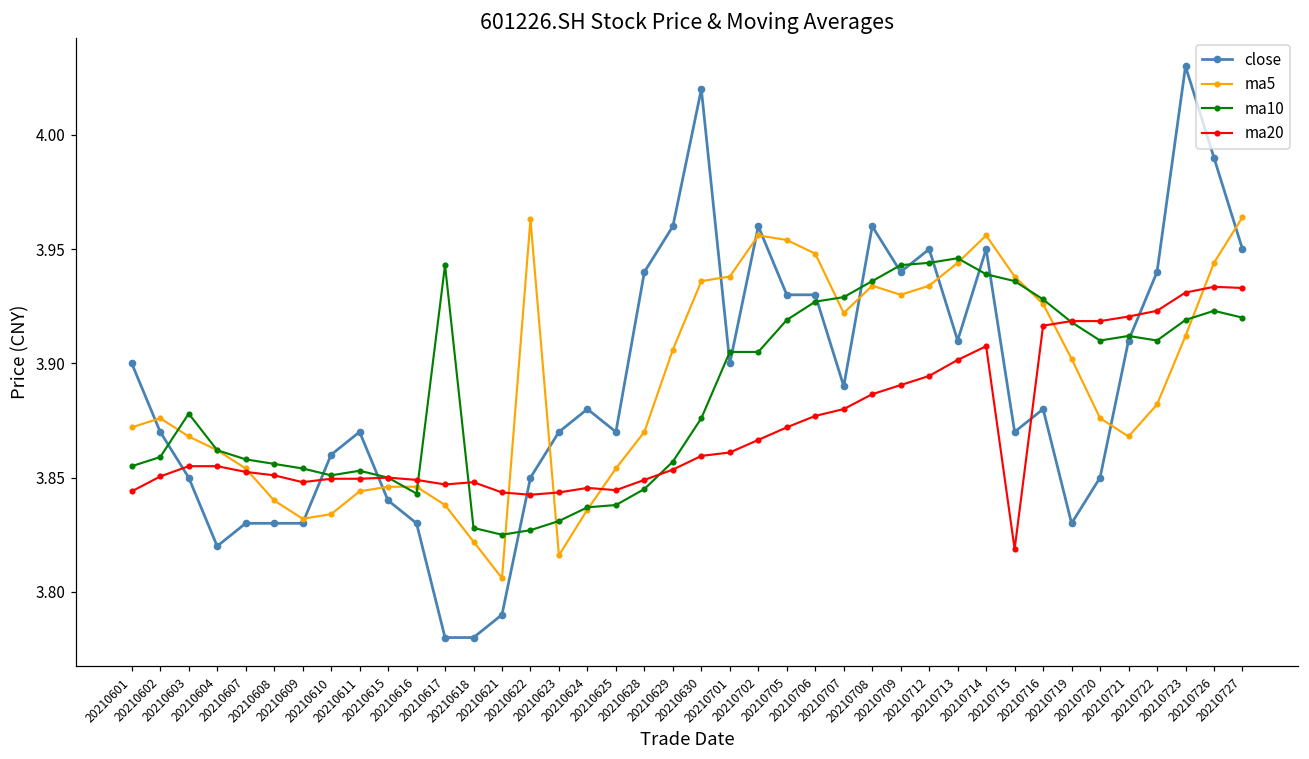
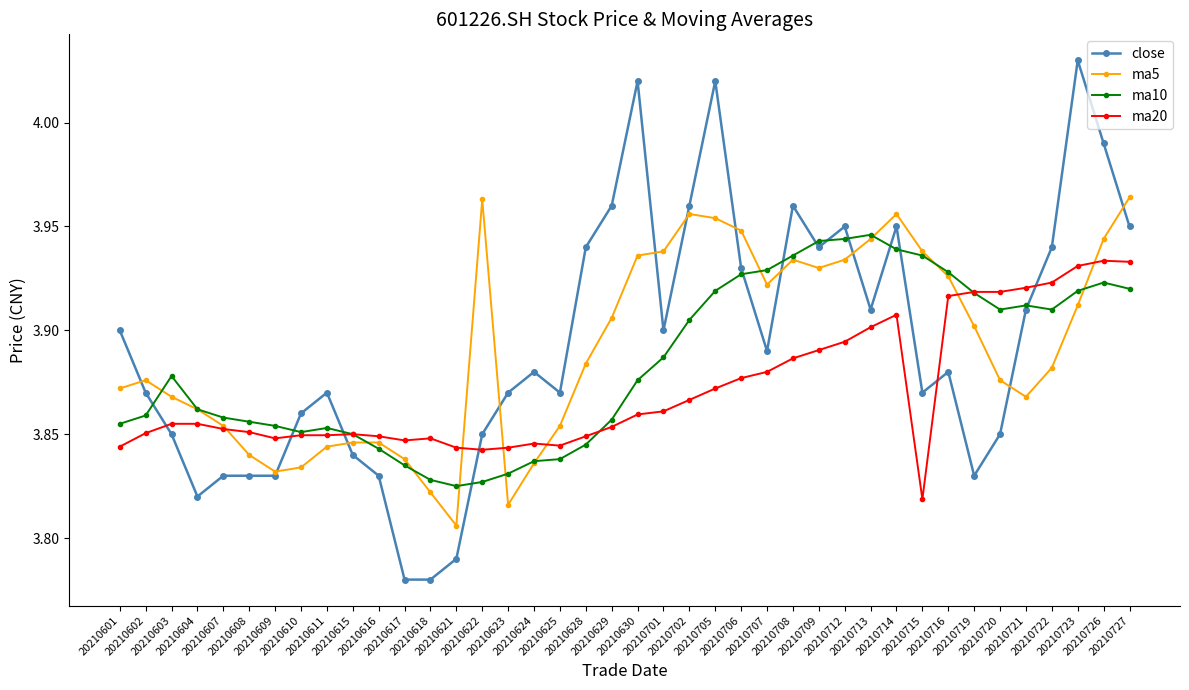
  {
    "close": {
      "20210601": 3.90,
      "20210602": 3.87,
      "20210603": 3.85,
      "20210604": 3.82,
      "20210607": 3.83,
      "20210608": 3.83,
      "20210609": 3.83,
      "20210610": 3.86,
      "20210611": 3.87,
      "20210615": 3.84,
      "20210616": 3.83,
      "20210617": 3.78,
      "20210618": 3.78,
      "20210621": 3.79,
      "20210622": 3.85,
      "20210623": 3.87,
      "20210624": 3.88,
      "20210625": 3.87,
      "20210628": 3.94,
      "20210629": 3.96,
      "20210630": 4.02,
      "20210701": 3.90,
      "20210702": 3.96,
-     "20210705": 3.93,
+     "20210705": 4.02,
      "20210706": 3.93,
      "20210707": 3.89,
      "20210708": 3.96,
      "20210709": 3.94,
      "20210712": 3.95,
      "20210713": 3.91,
      "20210714": 3.95,
      "20210715": 3.87,
      "20210716": 3.88,
      "20210719": 3.83,
      "20210720": 3.85,
      "20210721": 3.91,
      "20210722": 3.94,
      "20210723": 4.03,
      "20210726": 3.99,
      "20210727": 3.95
    },
    "ma5": {
      "20210601": 3.872,
      "20210602": 3.876,
      "20210603": 3.868,
      "20210607": 3.854,
      "20210608": 3.840,
      "20210609": 3.832,
      "20210610": 3.834,
      "20210611": 3.844,
      "20210615": 3.846,
      "20210616": 3.846,
      "20210617": 3.838,
      "20210618": 3.822,
      "20210621": 3.806,
      "20210622": 3.963,
      "20210623": 3.816,
      "20210625": 3.854,
-     "20210628": 3.870,
+     "20210628": 3.884,
      "20210629": 3.906,
      "20210630": 3.936,
      "20210701": 3.938,
      "20210702": 3.956,
      "20210705": 3.954,
      "20210706": 3.948,
      "20210707": 3.922,
      "20210708": 3.934,
      "20210709": 3.930,
      "20210712": 3.934,
      "20210713": 3.944,
      "20210714": 3.956,
      "20210715": 3.938,
      "20210716": 3.926,
      "20210719": 3.902,
      "20210720": 3.876,
      "20210721": 3.868,
      "20210722": 3.882,
      "20210723": 3.912,
      "20210726": 3.944,
      "20210727": 3.964
    },
    "ma10": {
      "20210601": 3.855,
      "20210602": 3.859,
      "20210603": 3.878,
      "20210607": 3.858,
      "20210608": 3.856,
      "20210609": 3.854,
      "20210610": 3.851,
      "20210611": 3.853,
      "20210616": 3.843,
-     "20210617": 3.943,
+     "20210617": 3.835,
      "20210618": 3.828,
      "20210621": 3.825,
      "20210622": 3.827,
      "20210623": 3.831,
      "20210625": 3.838,
      "20210628": 3.845,
      "20210629": 3.857,
      "20210630": 3.876,
-     "20210701": 3.905,
+     "20210701": 3.887,
      "20210702": 3.905,
      "20210705": 3.919,
      "20210706": 3.927,
      "20210707": 3.929,
      "20210708": 3.936,
      "20210709": 3.943,
      "20210712": 3.944,
      "20210713": 3.946,
      "20210714": 3.939,
      "20210715": 3.936,
      "20210716": 3.928,
      "20210720": 3.910,
      "20210721": 3.912,
      "20210722": 3.910,
      "20210723": 3.919,
      "20210726": 3.923,
      "20210727": 3.920
    },
    "ma20": {
      "20210601": 3.844,
      "20210602": 3.851,
      "20210603": 3.855,
      "20210604": 3.855,
      "20210607": 3.853,
      "20210608": 3.851,
      "20210609": 3.848,
      "20210610": 3.850,
      "20210611": 3.850,
      "20210616": 3.849,
      "20210617": 3.847,
      "20210618": 3.848,
      "20210621": 3.844,
      "20210622": 3.843,
      "20210623": 3.844,
      "20210624": 3.846,
      "20210625": 3.845,
      "20210628": 3.849,
      "20210629": 3.854,
      "20210630": 3.860,
      "20210701": 3.861,
      "20210702": 3.867,
      "20210705": 3.872,
      "20210706": 3.877,
      "20210707": 3.880,
      "20210708": 3.887,
      "20210709": 3.891,
      "20210712": 3.895,
      "20210713": 3.902,
      "20210714": 3.908,
      "20210715": 3.819,
      "20210716": 3.917,
      "20210720": 3.919,
      "20210721": 3.921,
      "20210722": 3.923,
      "20210723": 3.931,
      "20210726": 3.934,
      "20210727": 3.933
    }
  }
